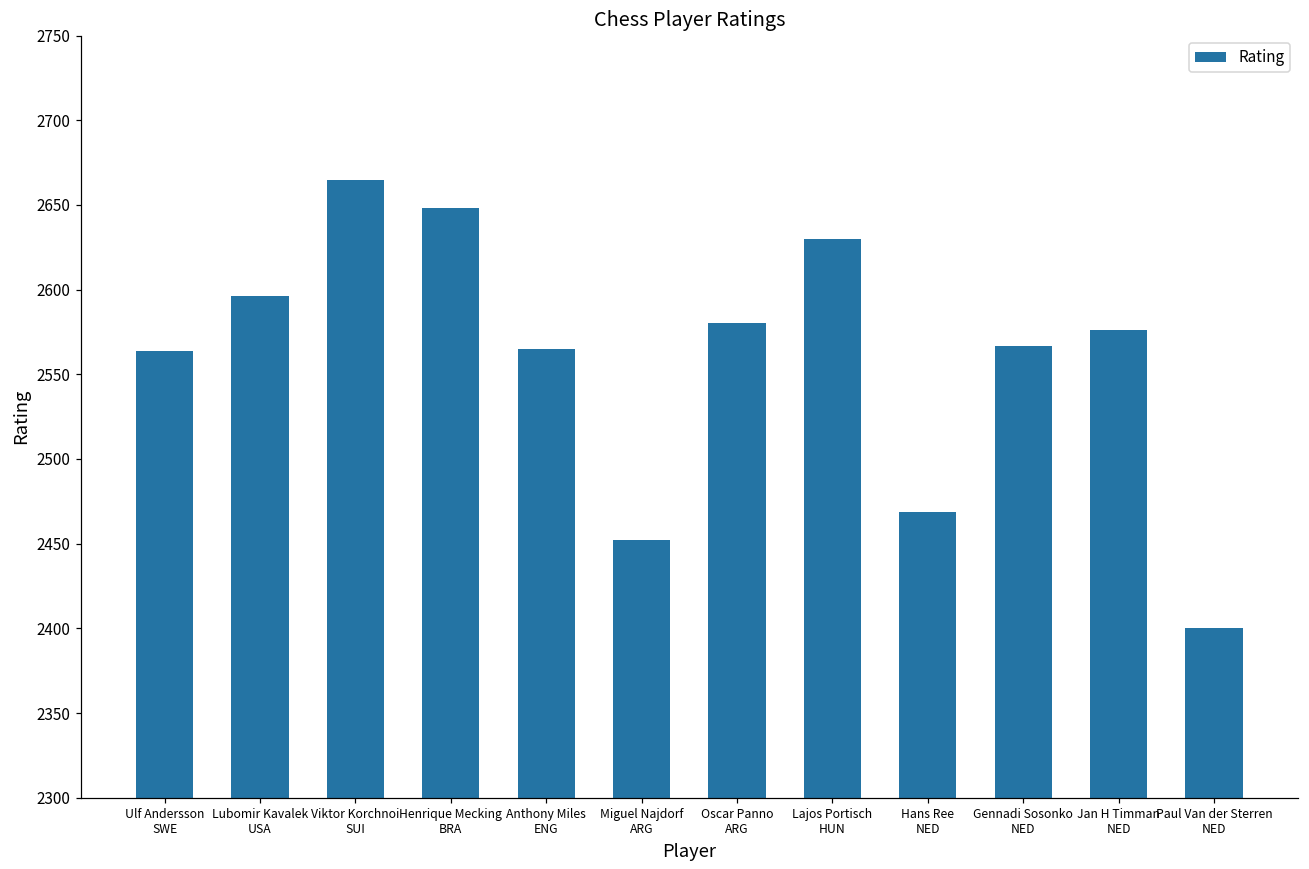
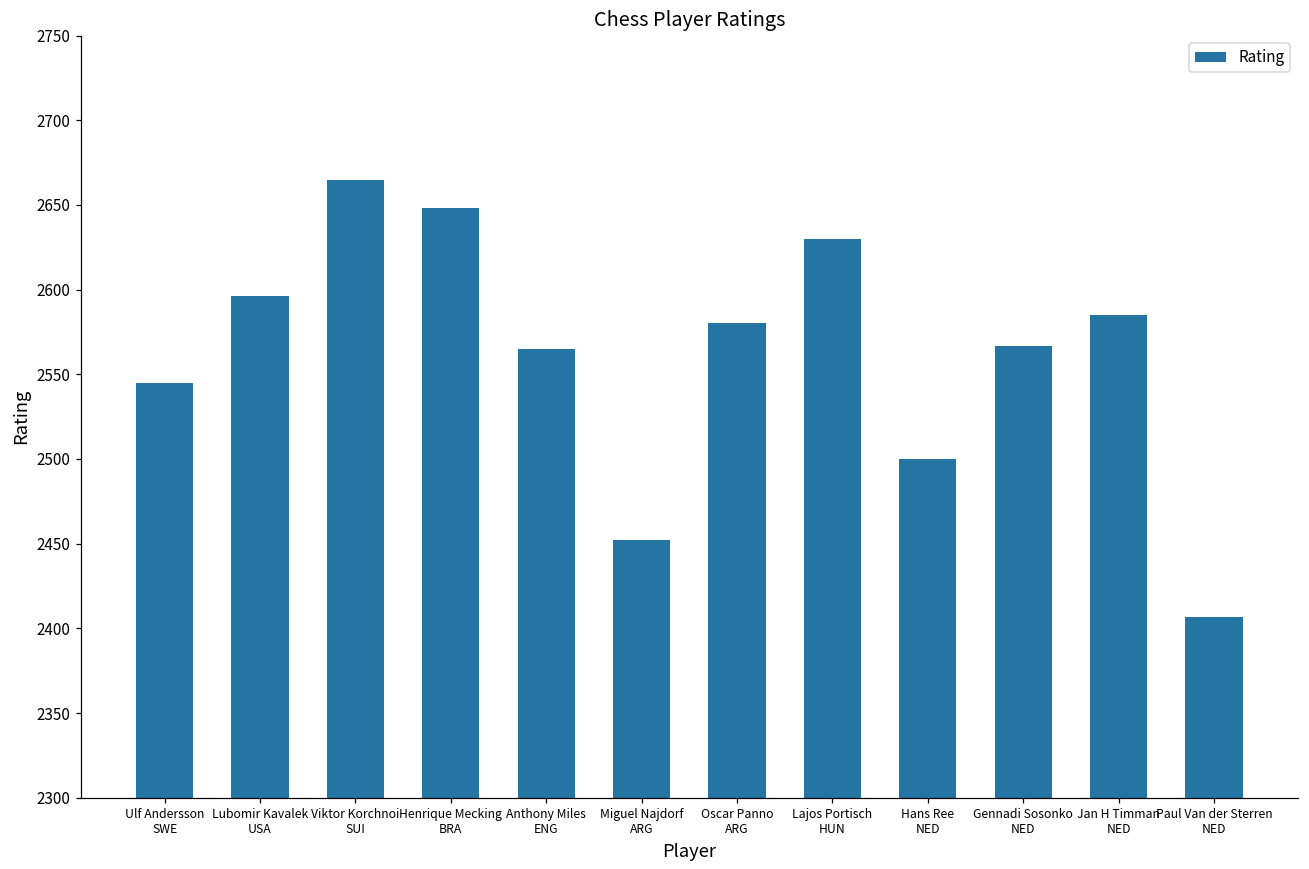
  {
-   "Ulf Andersson SWE": 2564,
+   "Ulf Andersson SWE": 2545,
    "Lubomir Kavalek USA": 2596,
    "Viktor Korchnoi SUI": 2665,
    "Henrique Mecking BRA": 2648,
    "Anthony Miles ENG": 2565,
    "Miguel Najdorf ARG": 2452,
    "Oscar Panno ARG": 2580,
    "Lajos Portisch HUN": 2630,
-   "Hans Ree NED": 2469,
+   "Hans Ree NED": 2500,
    "Gennadi Sosonko NED": 2567,
-   "Jan H Timman NED": 2576,
-   "Paul Van der Sterren NED": 2400
+   "Jan H Timman NED": 2585,
+   "Paul Van der Sterren NED": 2407
  }
